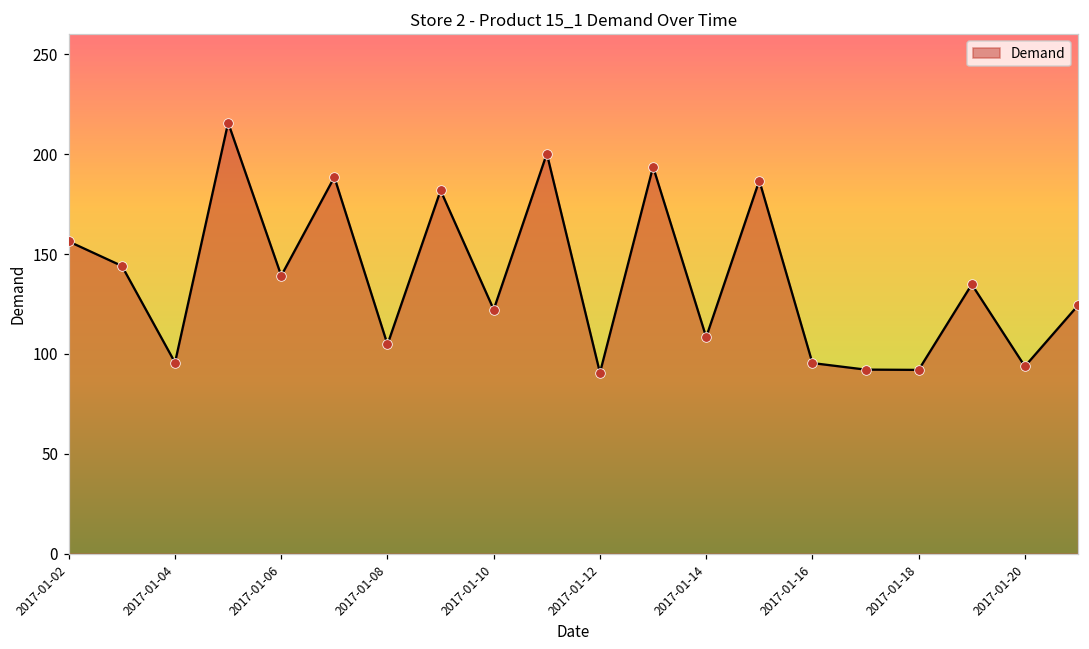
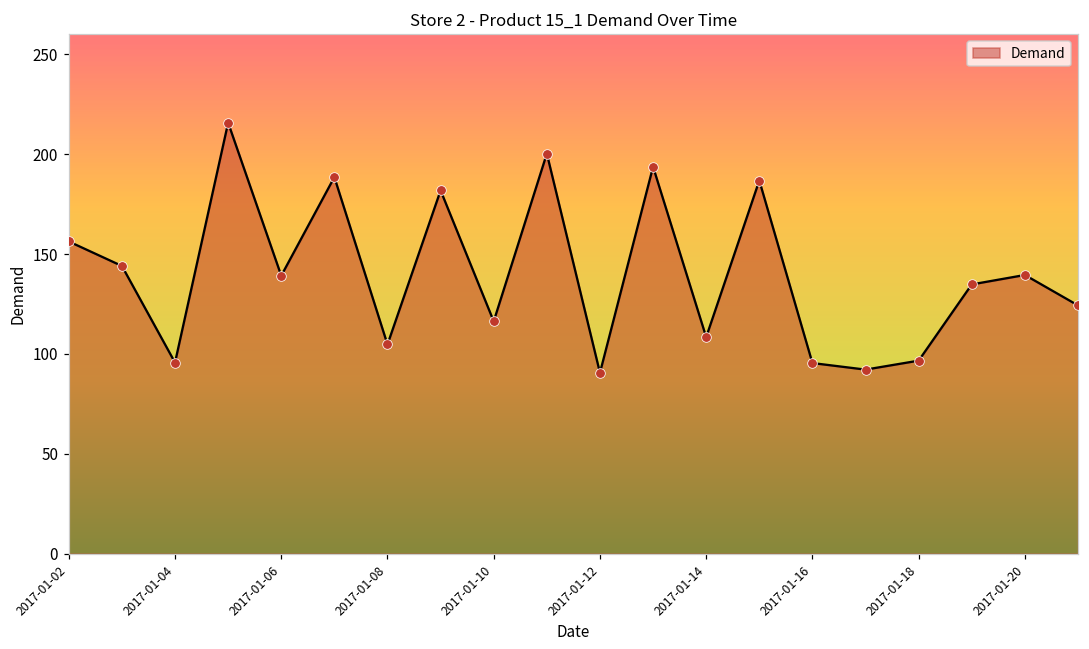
  {
    "2017-01-02": 156,
    "2017-01-04": 96,
    "2017-01-06": 139,
    "2017-01-08": 105,
-   "2017-01-10": 122,
+   "2017-01-10": 116,
    "2017-01-12": 91,
    "2017-01-14": 108,
    "2017-01-16": 95,
-   "2017-01-18": 92,
-   "2017-01-20": 94
+   "2017-01-18": 97,
+   "2017-01-20": 140
  }
